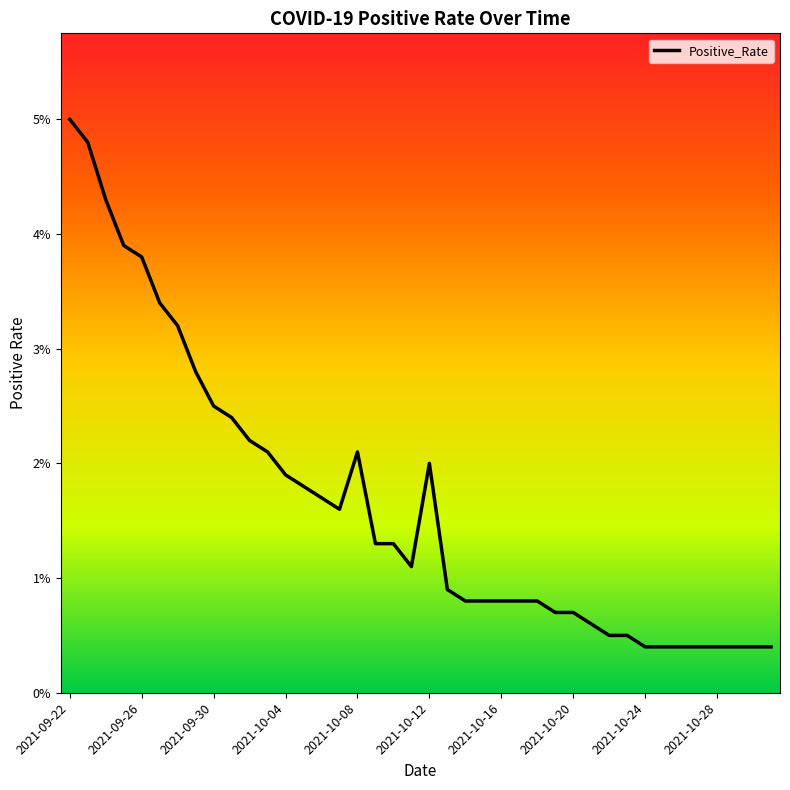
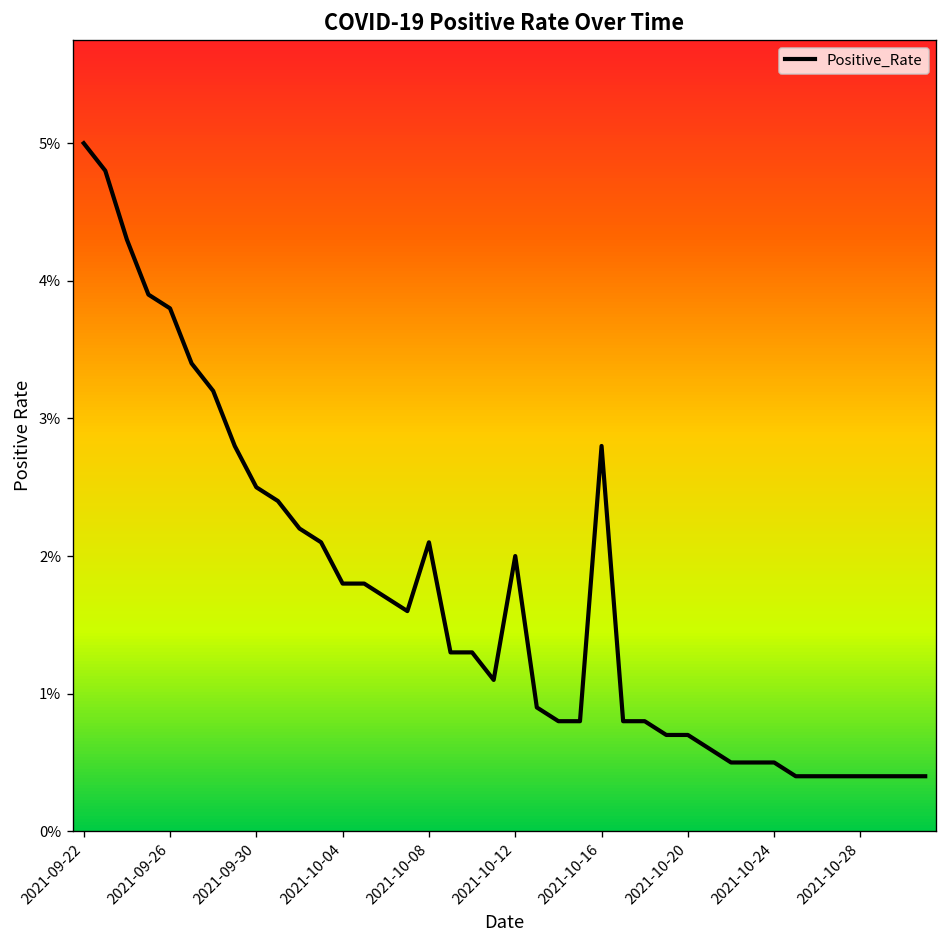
  {
    "2021-09-22": "5.00%",
    "2021-09-26": "3.80%",
    "2021-09-30": "2.50%",
-   "2021-10-04": "1.90%",
+   "2021-10-04": "1.80%",
    "2021-10-08": "2.10%",
    "2021-10-12": "2.00%",
-   "2021-10-16": "0.80%",
+   "2021-10-16": "2.80%",
    "2021-10-20": "0.70%",
-   "2021-10-24": "0.40%",
+   "2021-10-24": "0.50%",
    "2021-10-28": "0.40%"
  }
